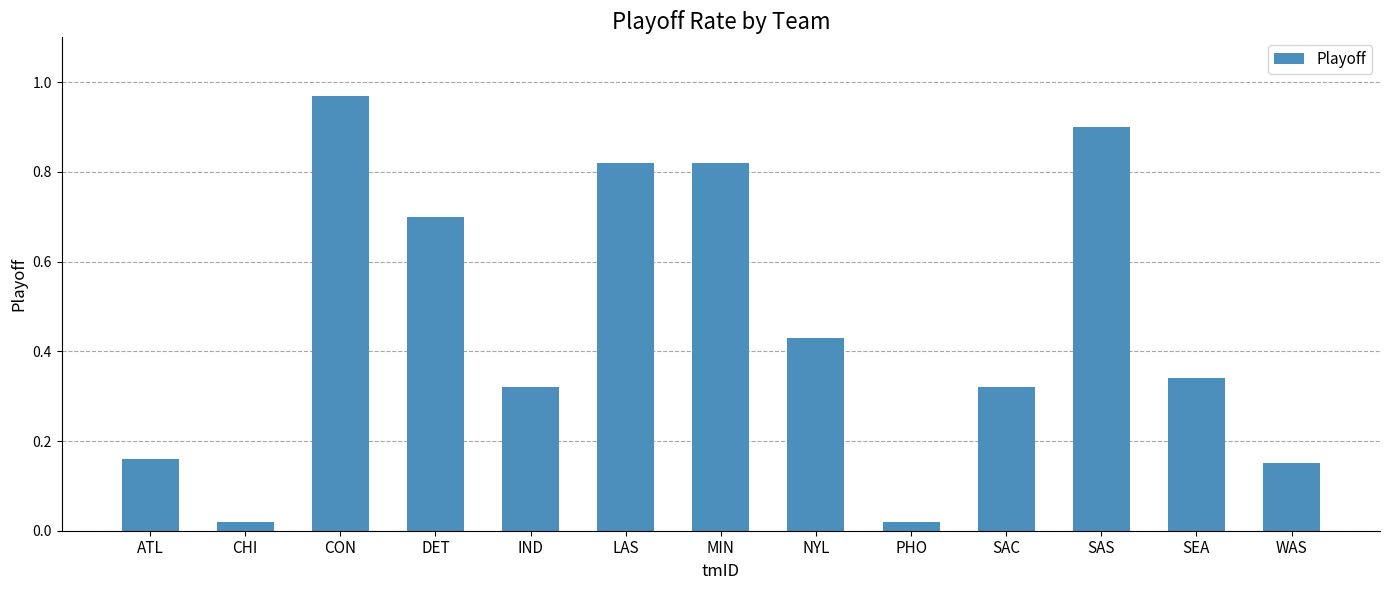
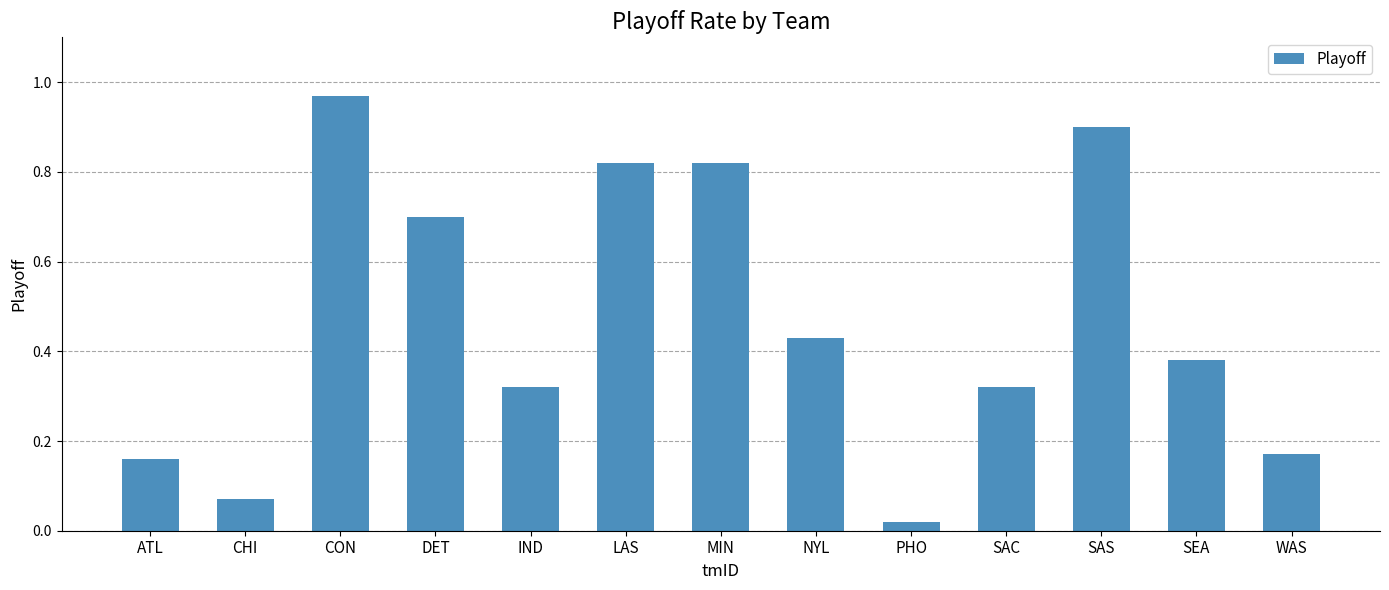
  {
    "ATL": 0.16,
-   "CHI": 0.02,
+   "CHI": 0.07,
    "CON": 0.97,
    "DET": 0.70,
    "IND": 0.32,
    "LAS": 0.82,
    "MIN": 0.82,
    "NYL": 0.43,
    "PHO": 0.02,
    "SAC": 0.32,
    "SAS": 0.90,
-   "SEA": 0.34,
-   "WAS": 0.15
+   "SEA": 0.38,
+   "WAS": 0.17
  }
